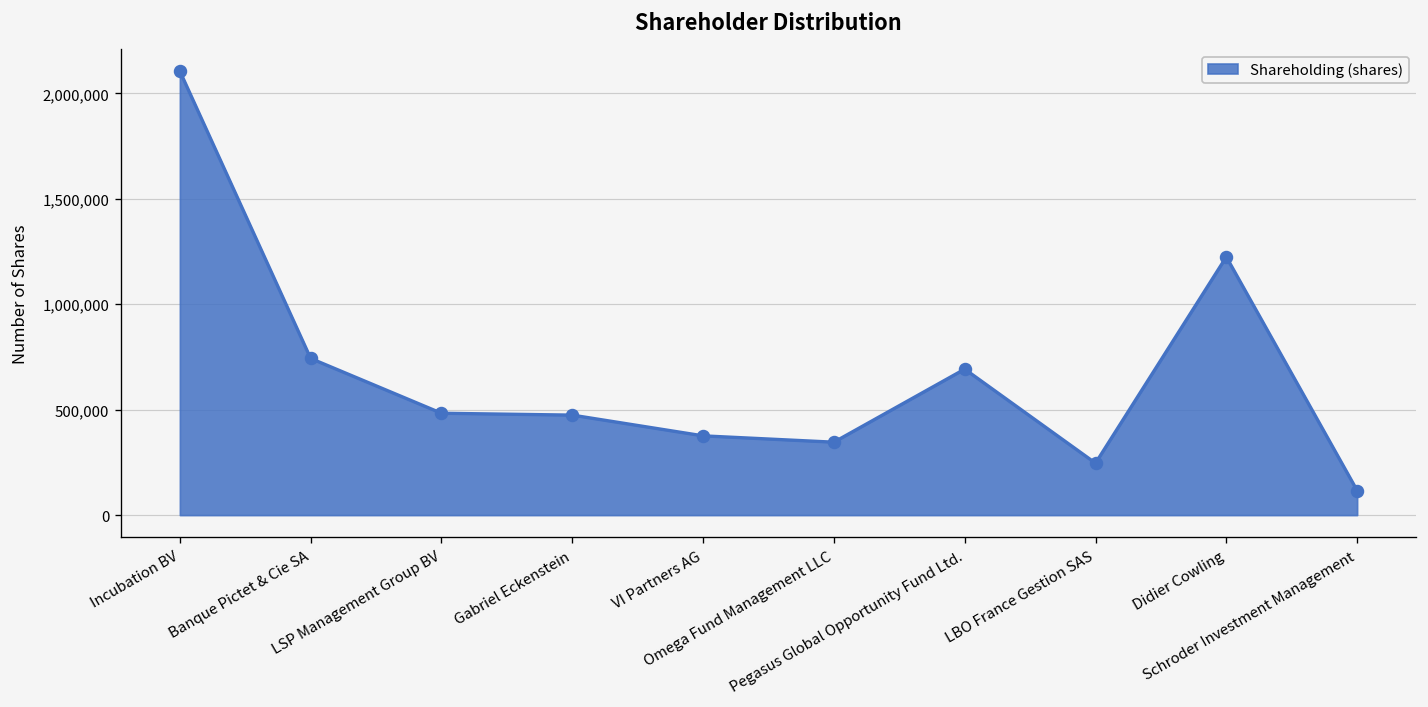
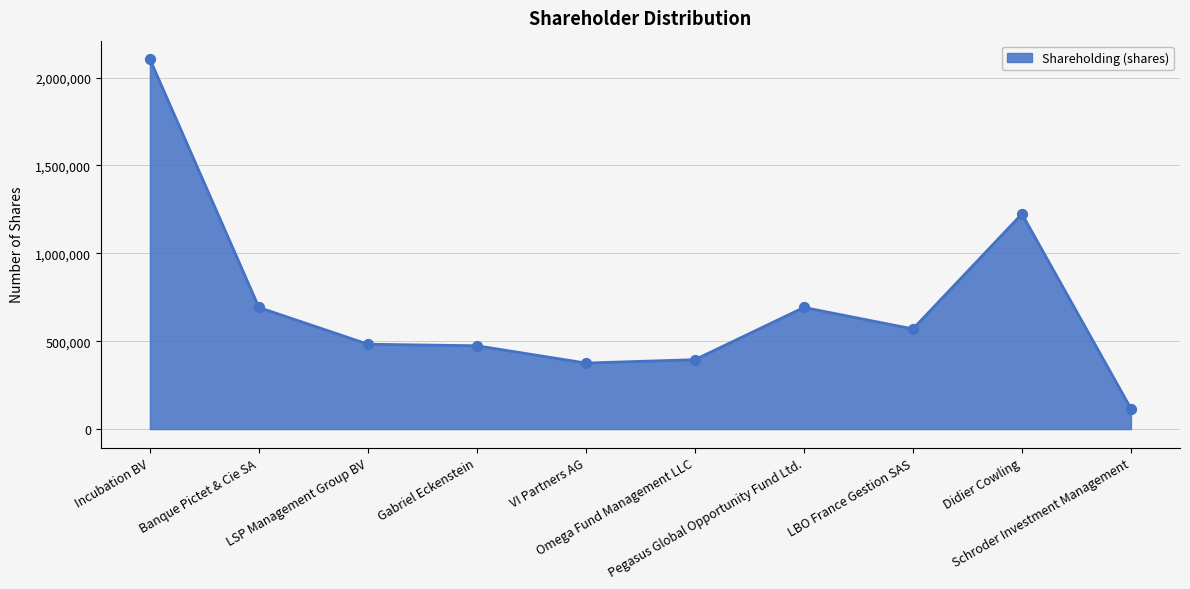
  {
    "Incubation BV": "2,110,000",
-   "Banque Pictet & Cie SA": "740,000",
+   "Banque Pictet & Cie SA": "690,000",
    "LSP Management Group BV": "480,000",
    "Gabriel Eckenstein": "470,000",
    "VI Partners AG": "380,000",
-   "Omega Fund Management LLC": "350,000",
+   "Omega Fund Management LLC": "390,000",
    "Pegasus Global Opportunity Fund Ltd.": "690,000",
-   "LBO France Gestion SAS": "250,000",
+   "LBO France Gestion SAS": "570,000",
    "Didier Cowling": "1,220,000",
    "Schroder Investment Management": "120,000"
  }
